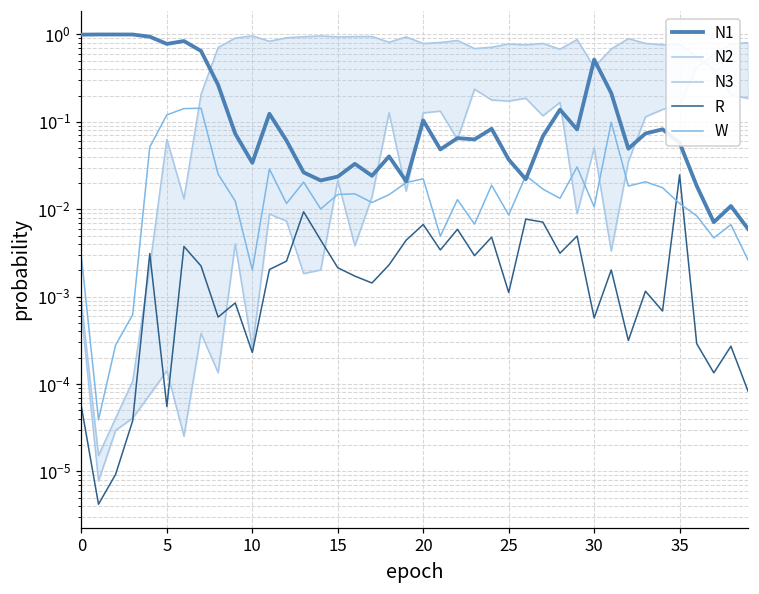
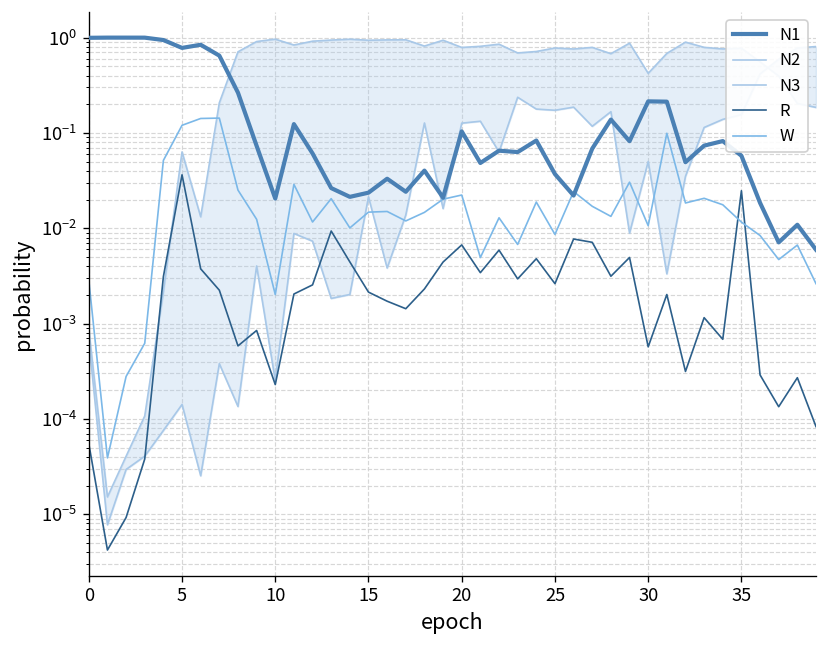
  {
    "N1": {
      "0": 1.0,
      "5": 0.8,
-     "10": 0.034,
+     "10": 0.021,
      "15": 0.024,
      "20": 0.10,
      "25": 0.04,
-     "30": 0.5,
+     "30": 0.21,
      "35": 0.06
    },
    "R": {
      "0": 0.00005,
-     "5": 0.00006,
+     "5": 0.04,
      "10": 0.00023,
      "15": 0.0021,
      "20": 0.007,
-     "25": 0.0011,
+     "25": 0.0026,
      "30": 0.0006,
      "35": 0.025
    }
  }
